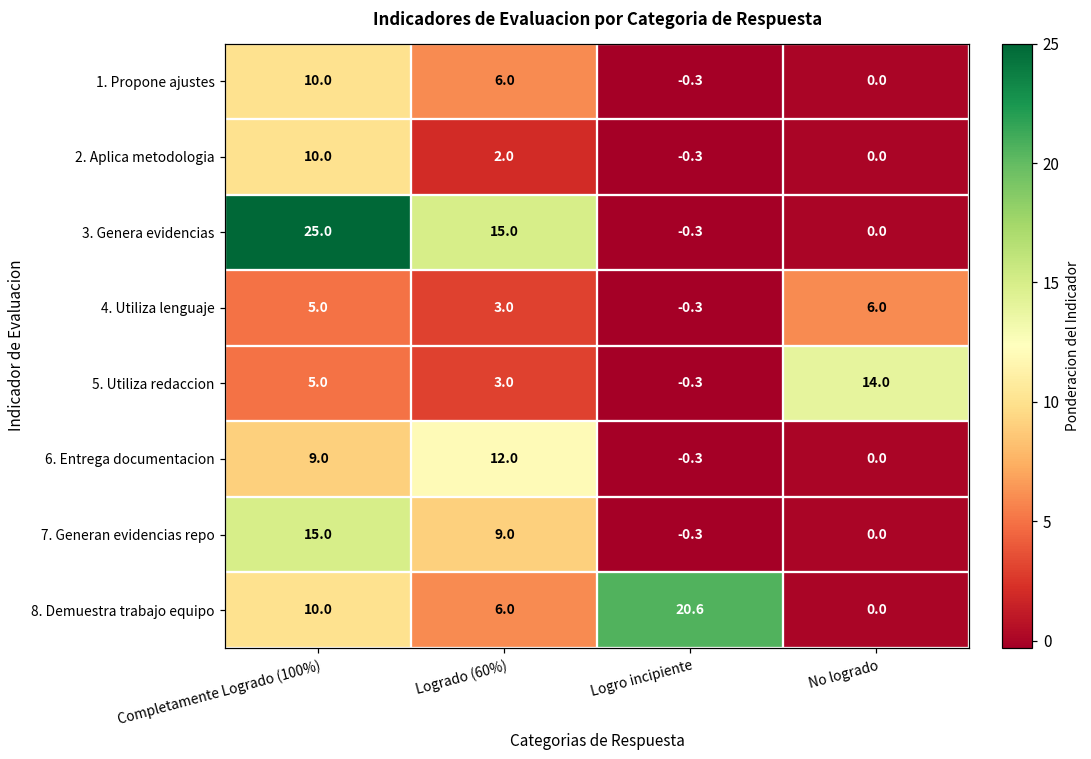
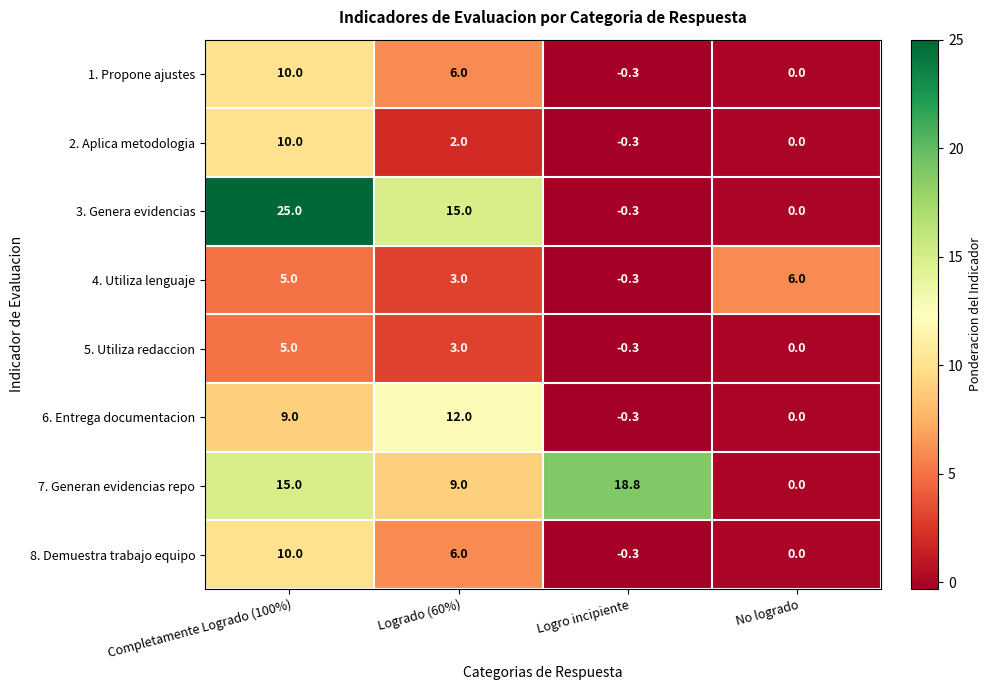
  {
    "1. Propone ajustes": {
      "Completamente Logrado (100%)": 10.0,
      "Logrado (60%)": 6.0,
      "Logro incipiente": -0.3,
      "No logrado": 0.0
    },
    "2. Aplica metodologia": {
      "Completamente Logrado (100%)": 10.0,
      "Logrado (60%)": 2.0,
      "Logro incipiente": -0.3,
      "No logrado": 0.0
    },
    "3. Genera evidencias": {
      "Completamente Logrado (100%)": 25.0,
      "Logrado (60%)": 15.0,
      "Logro incipiente": -0.3,
      "No logrado": 0.0
    },
    "4. Utiliza lenguaje": {
      "Completamente Logrado (100%)": 5.0,
      "Logrado (60%)": 3.0,
      "Logro incipiente": -0.3,
      "No logrado": 6.0
    },
    "5. Utiliza redaccion": {
      "Completamente Logrado (100%)": 5.0,
      "Logrado (60%)": 3.0,
      "Logro incipiente": -0.3,
-     "No logrado": 14.0
+     "No logrado": 0.0
    },
    "6. Entrega documentacion": {
      "Completamente Logrado (100%)": 9.0,
      "Logrado (60%)": 12.0,
      "Logro incipiente": -0.3,
      "No logrado": 0.0
    },
    "7. Generan evidencias repo": {
      "Completamente Logrado (100%)": 15.0,
      "Logrado (60%)": 9.0,
-     "Logro incipiente": -0.3,
+     "Logro incipiente": 18.8,
      "No logrado": 0.0
    },
    "8. Demuestra trabajo equipo": {
      "Completamente Logrado (100%)": 10.0,
      "Logrado (60%)": 6.0,
-     "Logro incipiente": 20.6,
+     "Logro incipiente": -0.3,
      "No logrado": 0.0
    }
  }
